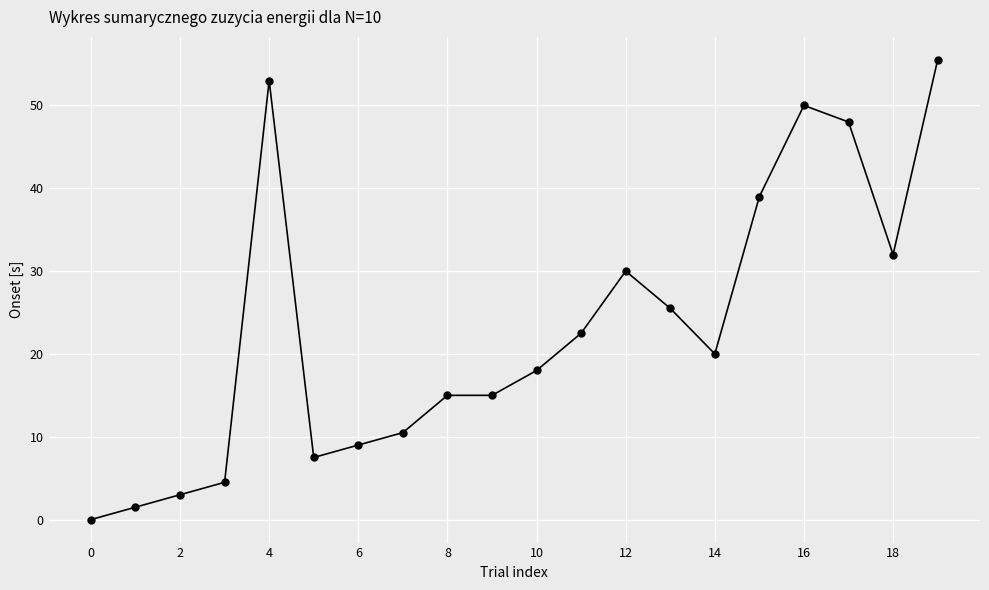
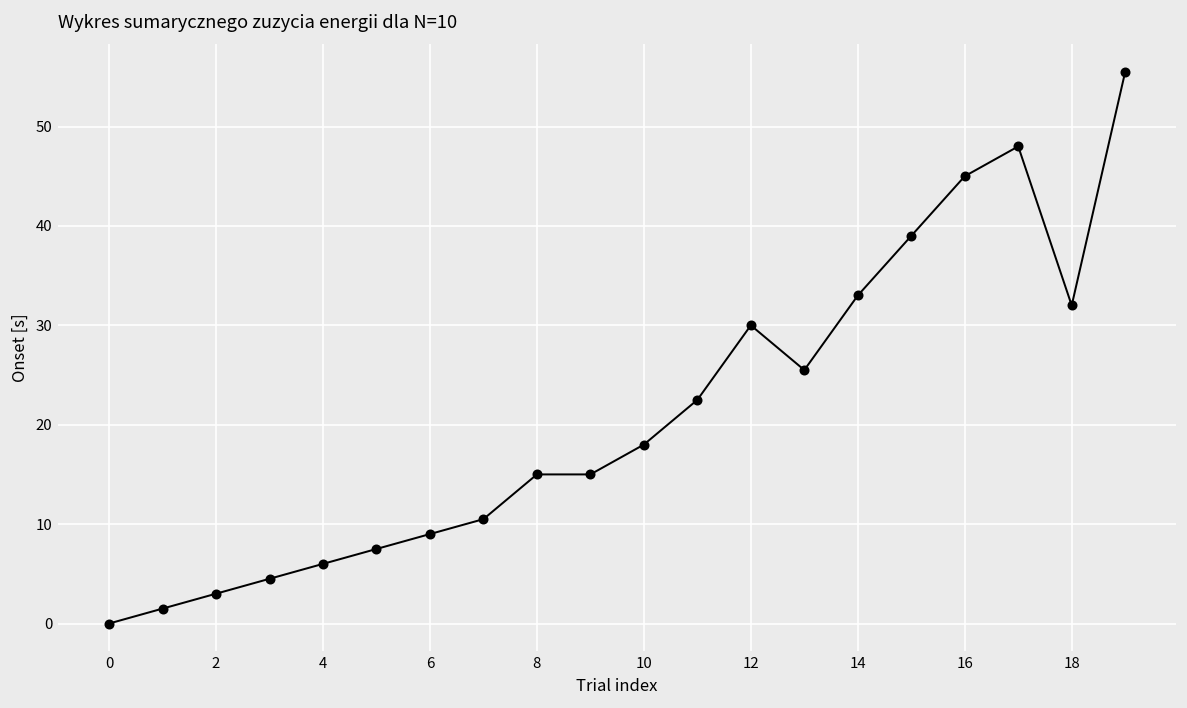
  {
    "0": 0,
    "2": 3,
-   "4": 53,
+   "4": 6,
    "6": 9,
    "8": 15,
    "10": 18,
    "12": 30,
-   "14": 20,
-   "16": 50,
+   "14": 33,
+   "16": 45,
    "18": 32
  }
